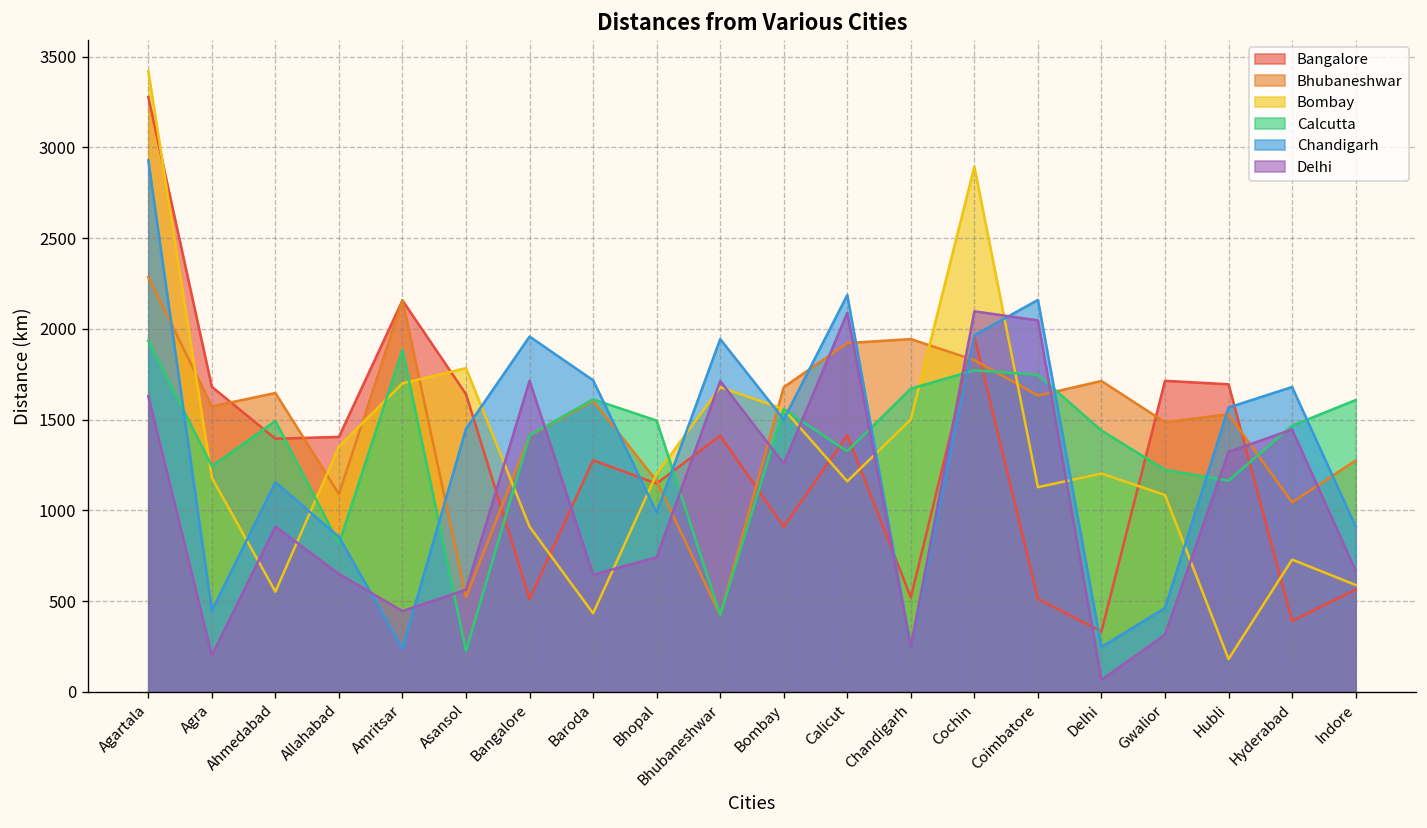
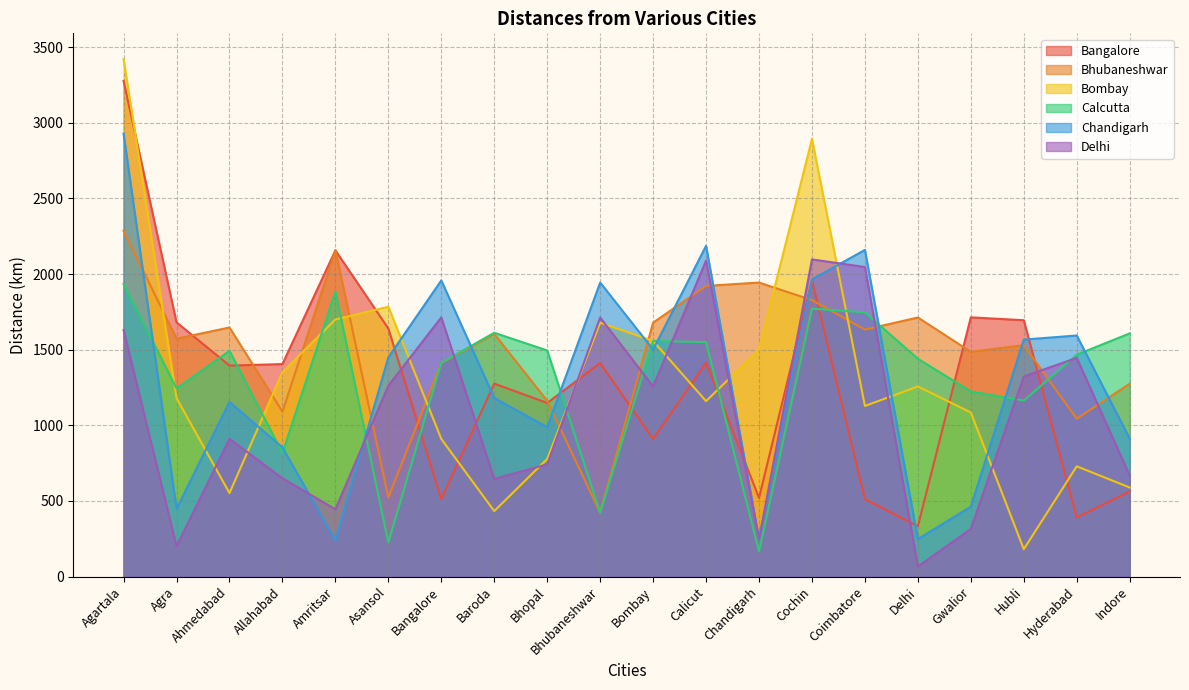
  {
    "Bombay": {
      "Agartala": 3420,
      "Agra": 1180,
      "Ahmedabad": 550,
      "Allahabad": 1350,
      "Amritsar": 1700,
      "Asansol": 1780,
      "Bangalore": 910,
      "Baroda": 430,
-     "Bhopal": 1200,
+     "Bhopal": 780,
      "Bhubaneshwar": 1680,
      "Calicut": 1160,
      "Chandigarh": 1500,
      "Cochin": 2890,
      "Coimbatore": 1130,
-     "Delhi": 1200,
+     "Delhi": 1260,
      "Gwalior": 1090,
      "Hubli": 180,
      "Hyderabad": 730,
      "Indore": 590
    },
    "Calcutta": {
      "Agartala": 1940,
      "Agra": 1240,
      "Ahmedabad": 1490,
      "Allahabad": 820,
      "Amritsar": 1890,
      "Asansol": 230,
      "Bhopal": 1500,
-     "Calicut": 1330,
-     "Chandigarh": 1670,
+     "Calicut": 1550,
+     "Chandigarh": 170,
      "Cochin": 1770,
      "Coimbatore": 1750,
      "Delhi": 1440,
      "Gwalior": 1220,
      "Hubli": 1160,
      "Hyderabad": 1470,
      "Indore": 1610
    },
    "Chandigarh": {
      "Agartala": 2930,
      "Agra": 450,
      "Ahmedabad": 1160,
      "Allahabad": 850,
      "Amritsar": 240,
      "Asansol": 1450,
      "Bangalore": 1960,
-     "Baroda": 1720,
+     "Baroda": 1180,
      "Bhopal": 990,
      "Bhubaneshwar": 1940,
      "Bombay": 1500,
      "Calicut": 2190,
      "Coimbatore": 2160,
      "Delhi": 250,
      "Gwalior": 460,
      "Hubli": 1570,
-     "Hyderabad": 1680,
+     "Hyderabad": 1590,
      "Indore": 910
    },
    "Delhi": {
      "Agartala": 1630,
      "Agra": 200,
      "Ahmedabad": 910,
      "Allahabad": 650,
      "Amritsar": 450,
-     "Asansol": 560,
+     "Asansol": 1260,
      "Bangalore": 1710,
      "Baroda": 650,
      "Bhopal": 740,
      "Bhubaneshwar": 1710,
      "Bombay": 1260,
      "Calicut": 2090,
      "Cochin": 2100,
      "Coimbatore": 2050,
      "Delhi": 70,
      "Gwalior": 320,
      "Hubli": 1320,
      "Hyderabad": 1450,
      "Indore": 670
    }
  }
